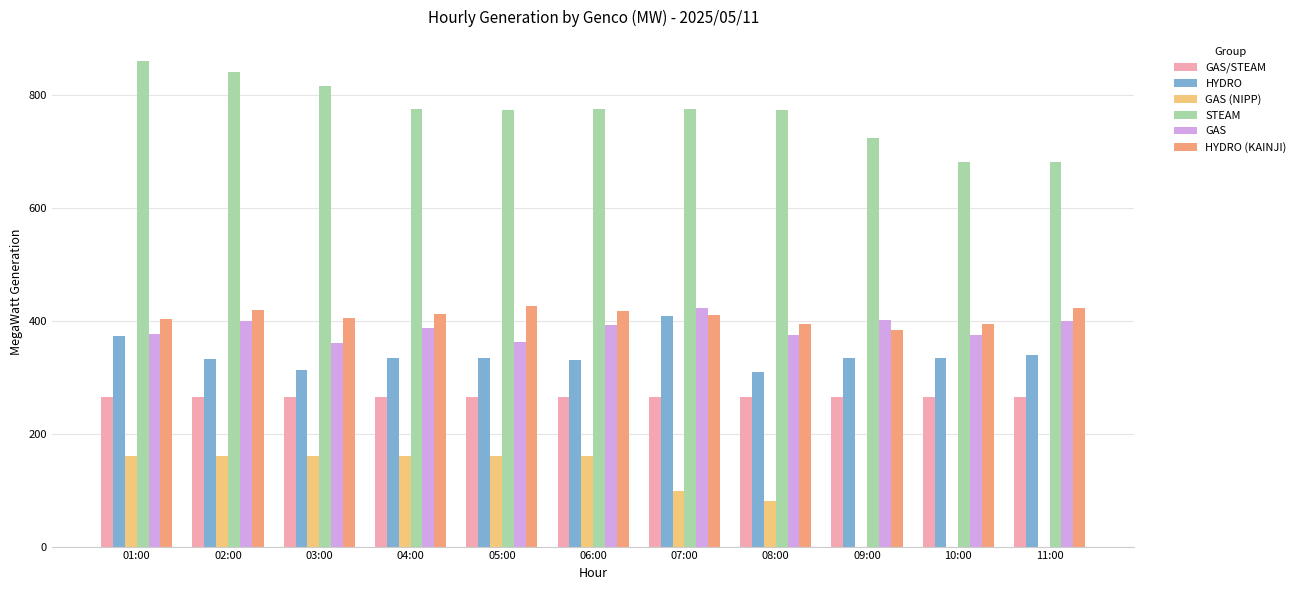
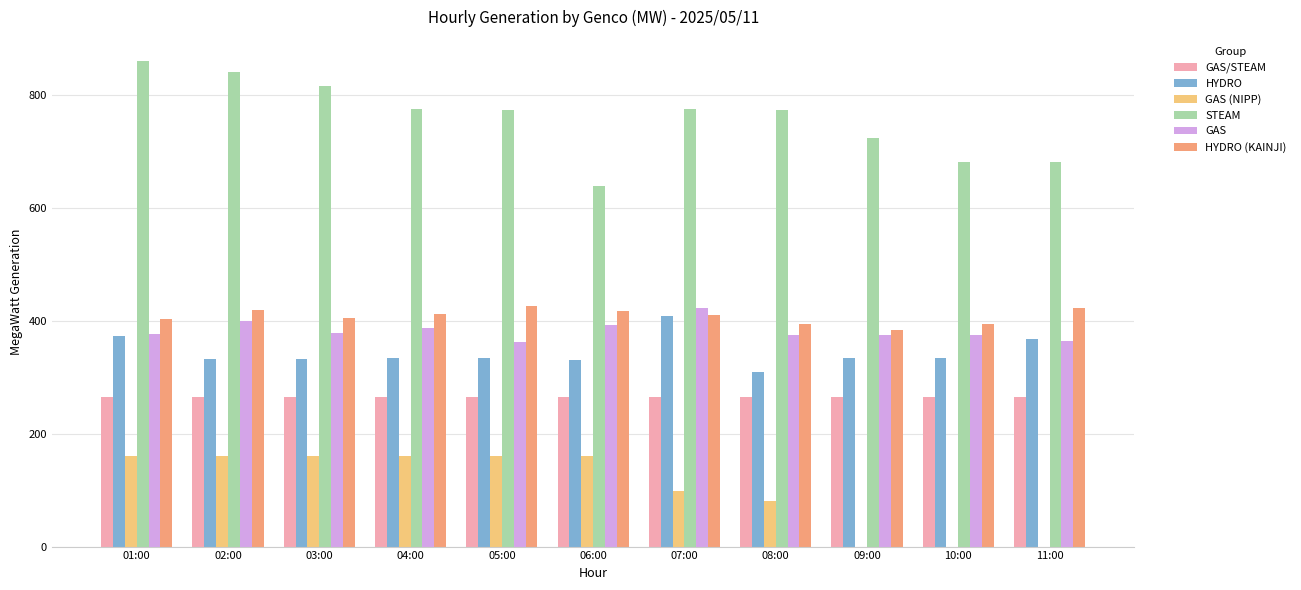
  {
    "HYDRO": {
      "01:00": 370,
      "02:00": 330,
-     "03:00": 310,
+     "03:00": 330,
      "04:00": 340,
      "05:00": 340,
      "06:00": 330,
      "07:00": 410,
      "08:00": 310,
      "09:00": 330,
      "10:00": 340,
-     "11:00": 340
+     "11:00": 370
    },
    "STEAM": {
      "01:00": 860,
      "02:00": 840,
      "03:00": 820,
      "04:00": 780,
      "05:00": 770,
-     "06:00": 780,
+     "06:00": 640,
      "07:00": 780,
      "08:00": 770,
      "09:00": 720,
      "10:00": 680,
      "11:00": 680
    },
    "GAS": {
      "01:00": 380,
      "02:00": 400,
-     "03:00": 360,
+     "03:00": 380,
      "04:00": 390,
      "05:00": 360,
      "06:00": 390,
      "07:00": 420,
      "08:00": 380,
-     "09:00": 400,
+     "09:00": 380,
      "10:00": 380,
-     "11:00": 400
+     "11:00": 360
    }
  }
